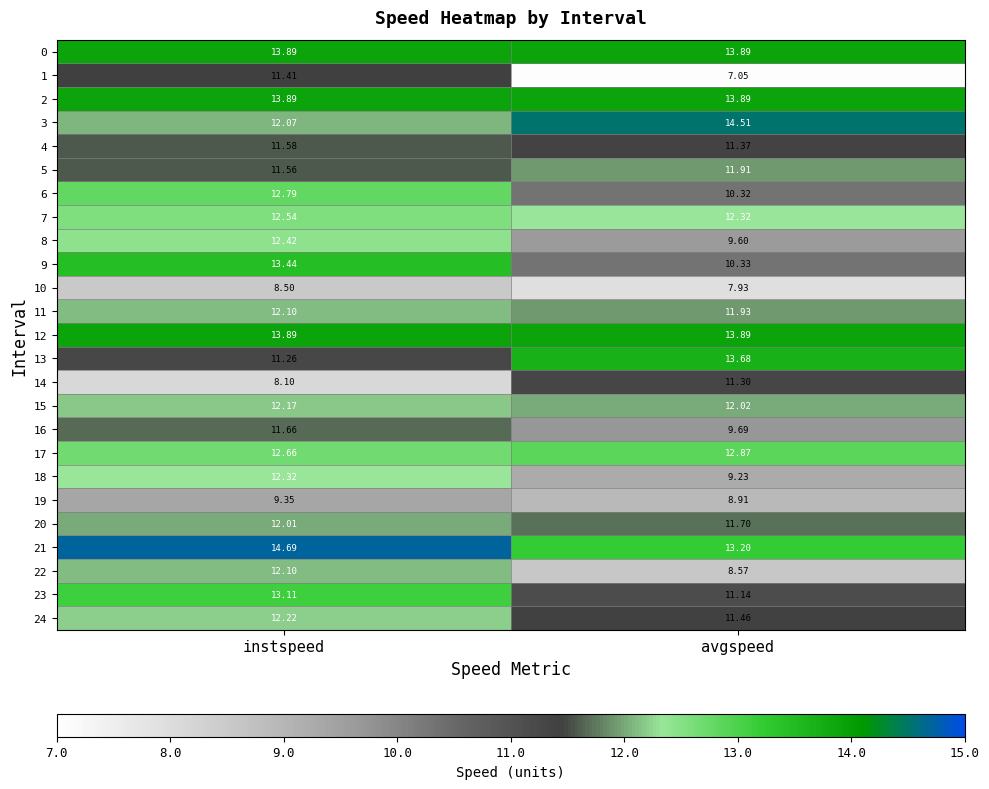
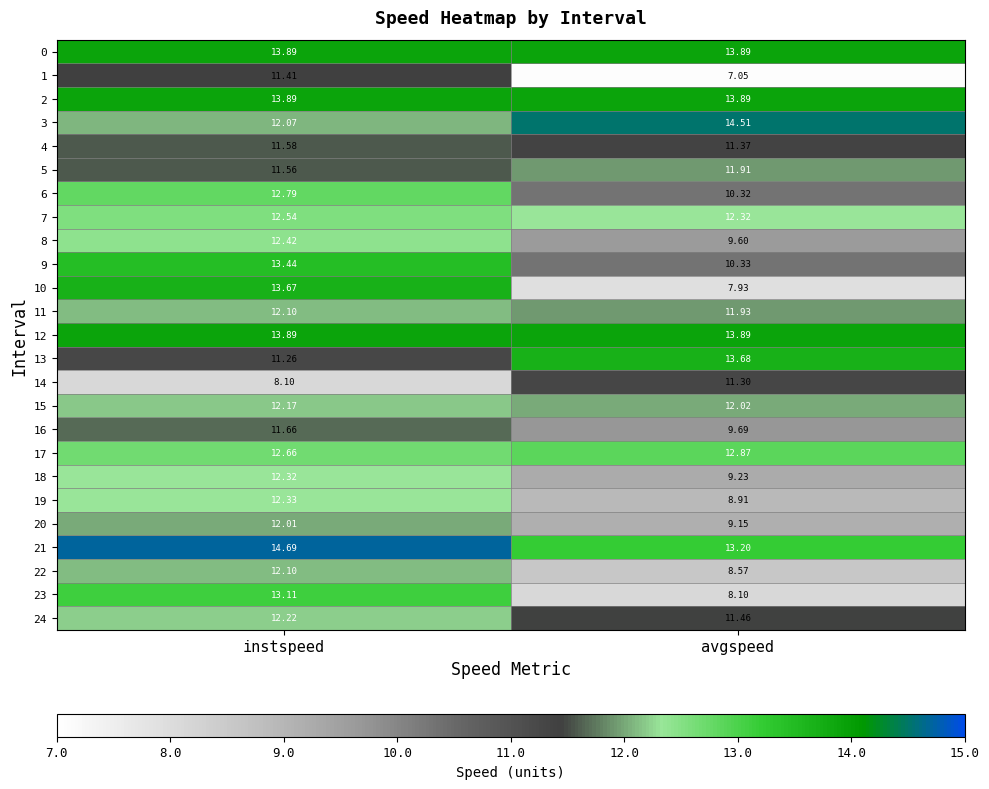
  {
    "0": {
      "instspeed": 13.89,
      "avgspeed": 13.89
    },
    "1": {
      "instspeed": 11.41,
      "avgspeed": 7.05
    },
    "2": {
      "instspeed": 13.89,
      "avgspeed": 13.89
    },
    "3": {
      "instspeed": 12.07,
      "avgspeed": 14.51
    },
    "4": {
      "instspeed": 11.58,
      "avgspeed": 11.37
    },
    "5": {
      "instspeed": 11.56,
      "avgspeed": 11.91
    },
    "6": {
      "instspeed": 12.79,
      "avgspeed": 10.32
    },
    "7": {
      "instspeed": 12.54,
      "avgspeed": 12.32
    },
    "8": {
      "instspeed": 12.42,
      "avgspeed": 9.60
    },
    "9": {
      "instspeed": 13.44,
      "avgspeed": 10.33
    },
    "10": {
-     "instspeed": 8.50,
+     "instspeed": 13.67,
      "avgspeed": 7.93
    },
    "11": {
      "instspeed": 12.10,
      "avgspeed": 11.93
    },
    "12": {
      "instspeed": 13.89,
      "avgspeed": 13.89
    },
    "13": {
      "instspeed": 11.26,
      "avgspeed": 13.68
    },
    "14": {
      "instspeed": 8.10,
      "avgspeed": 11.30
    },
    "15": {
      "instspeed": 12.17,
      "avgspeed": 12.02
    },
    "16": {
      "instspeed": 11.66,
      "avgspeed": 9.69
    },
    "17": {
      "instspeed": 12.66,
      "avgspeed": 12.87
    },
    "18": {
      "instspeed": 12.32,
      "avgspeed": 9.23
    },
    "19": {
-     "instspeed": 9.35,
+     "instspeed": 12.33,
      "avgspeed": 8.91
    },
    "20": {
      "instspeed": 12.01,
-     "avgspeed": 11.70
+     "avgspeed": 9.15
    },
    "21": {
      "instspeed": 14.69,
      "avgspeed": 13.20
    },
    "22": {
      "instspeed": 12.10,
      "avgspeed": 8.57
    },
    "23": {
      "instspeed": 13.11,
-     "avgspeed": 11.14
+     "avgspeed": 8.10
    },
    "24": {
      "instspeed": 12.22,
      "avgspeed": 11.46
    }
  }
